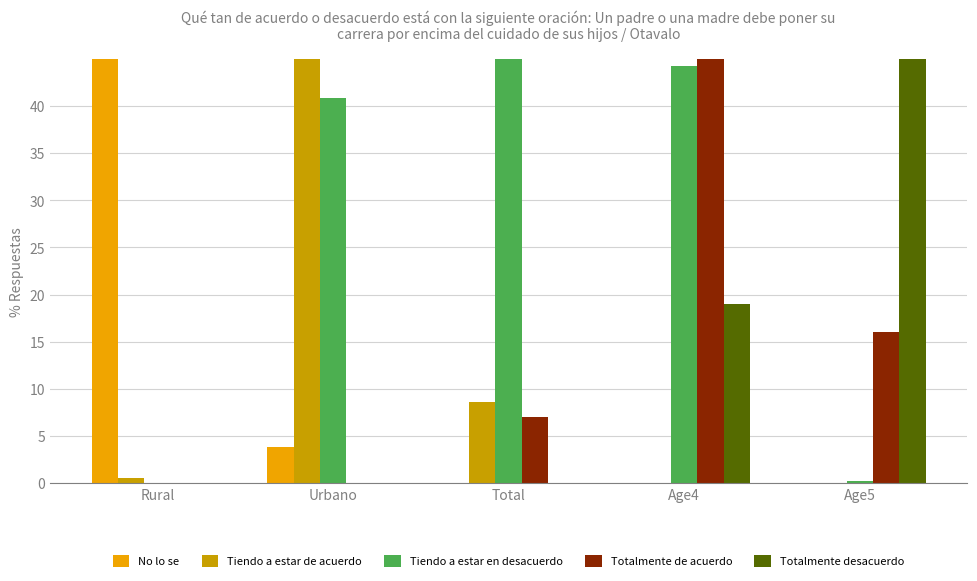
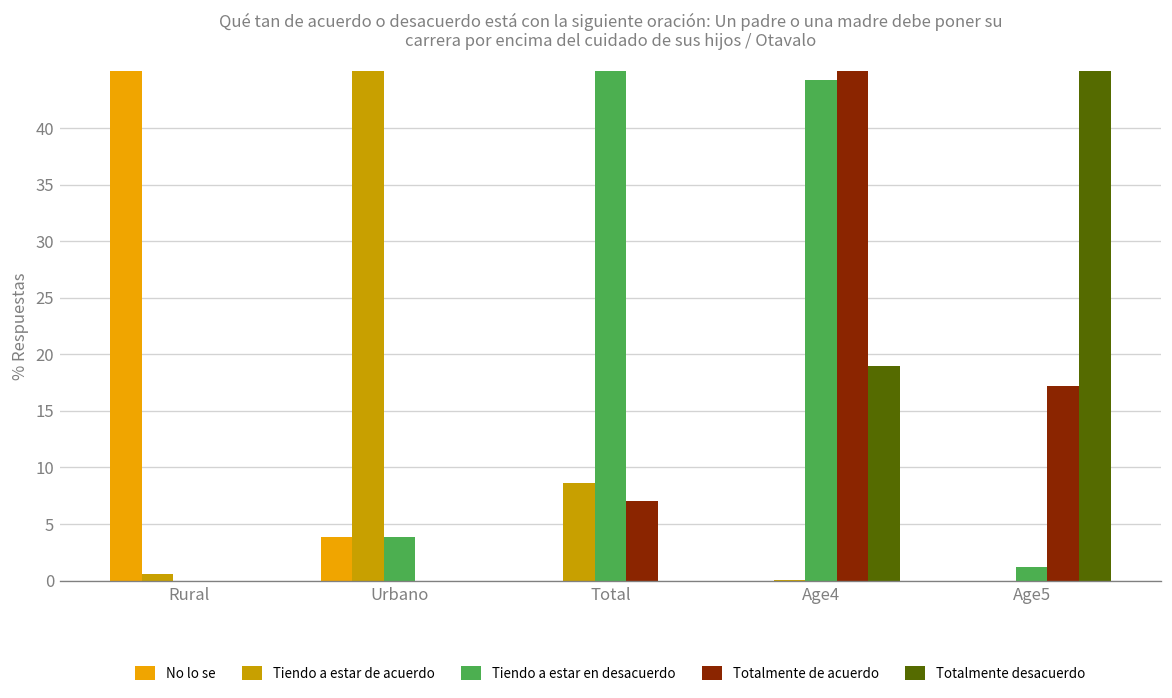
  {
    "Tiendo a estar en desacuerdo": {
      "Rural": 0,
-     "Urbano": 41,
+     "Urbano": 4,
      "Age4": 44,
-     "Age5": 0
+     "Age5": 1
    },
    "Totalmente de acuerdo": {
      "Rural": 0,
      "Urbano": 0,
      "Total": 7,
-     "Age5": 16
+     "Age5": 17
    },
    "Totalmente desacuerdo": {
      "Rural": 0,
      "Urbano": 0,
      "Total": 0,
      "Age4": 19
    }
  }
